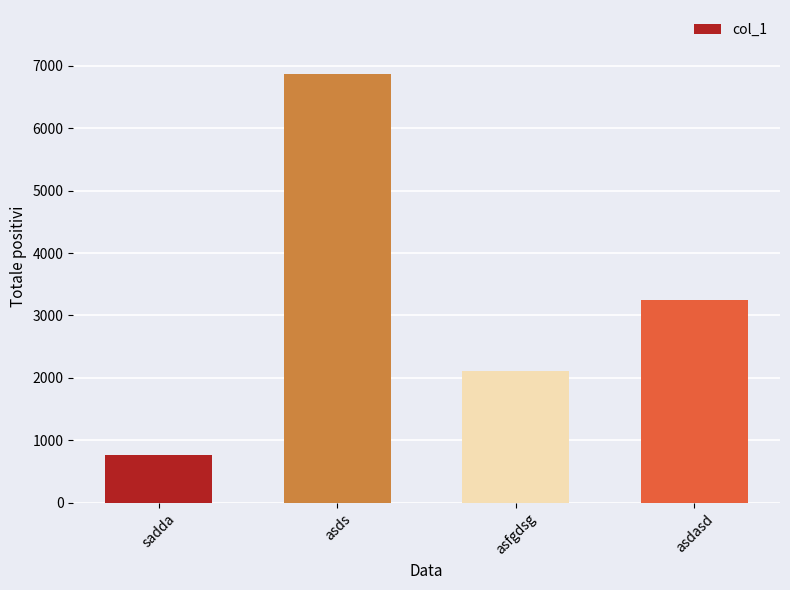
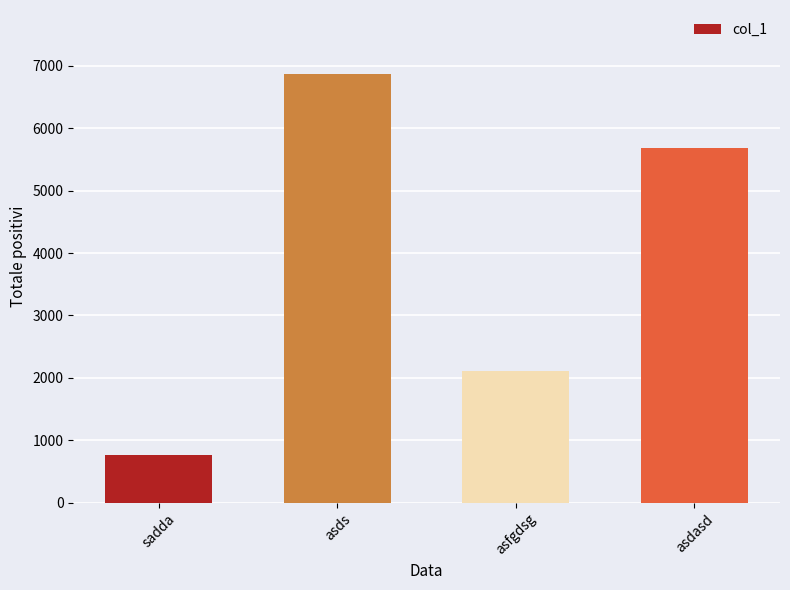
  {
    "sadda": 800,
    "asds": 6900,
    "asfgdsg": 2100,
-   "asdasd": 3300
+   "asdasd": 5700
  }
